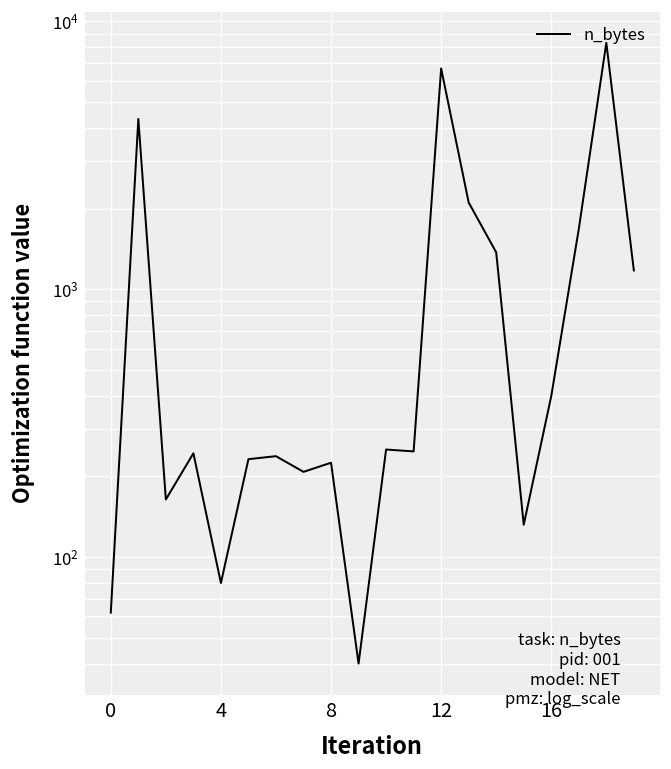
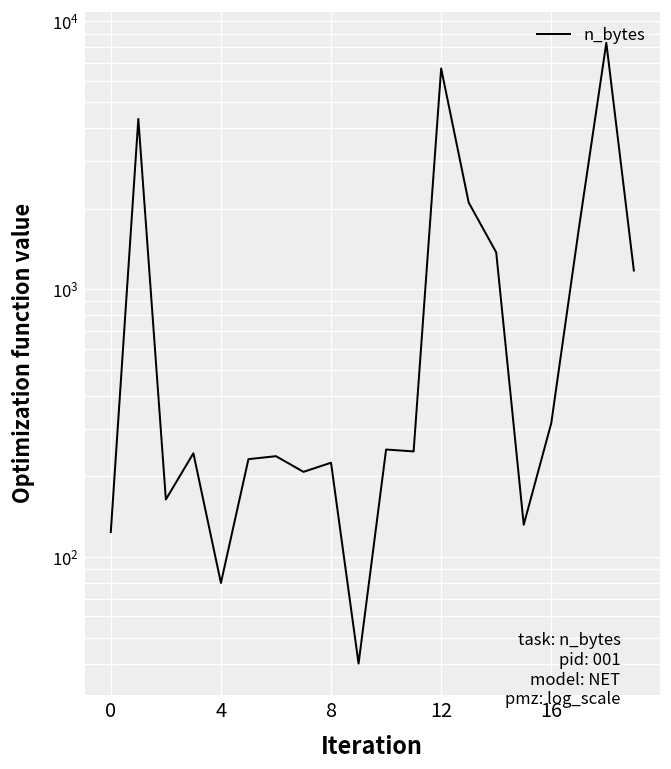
  {
-   "0": 62,
+   "0": 120,
    "4": 80,
    "8": 230,
    "12": 6700,
-   "16": 400
+   "16": 320
  }
